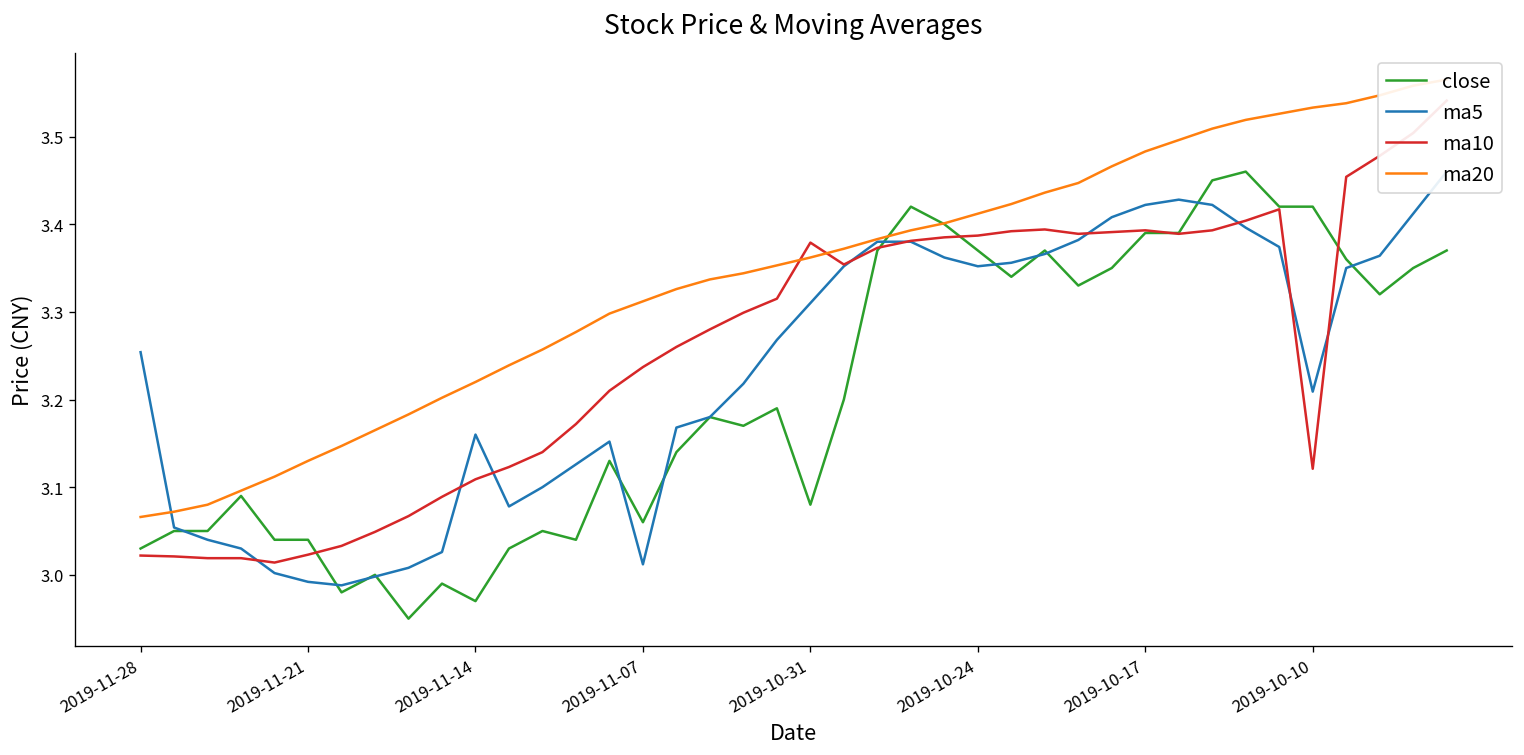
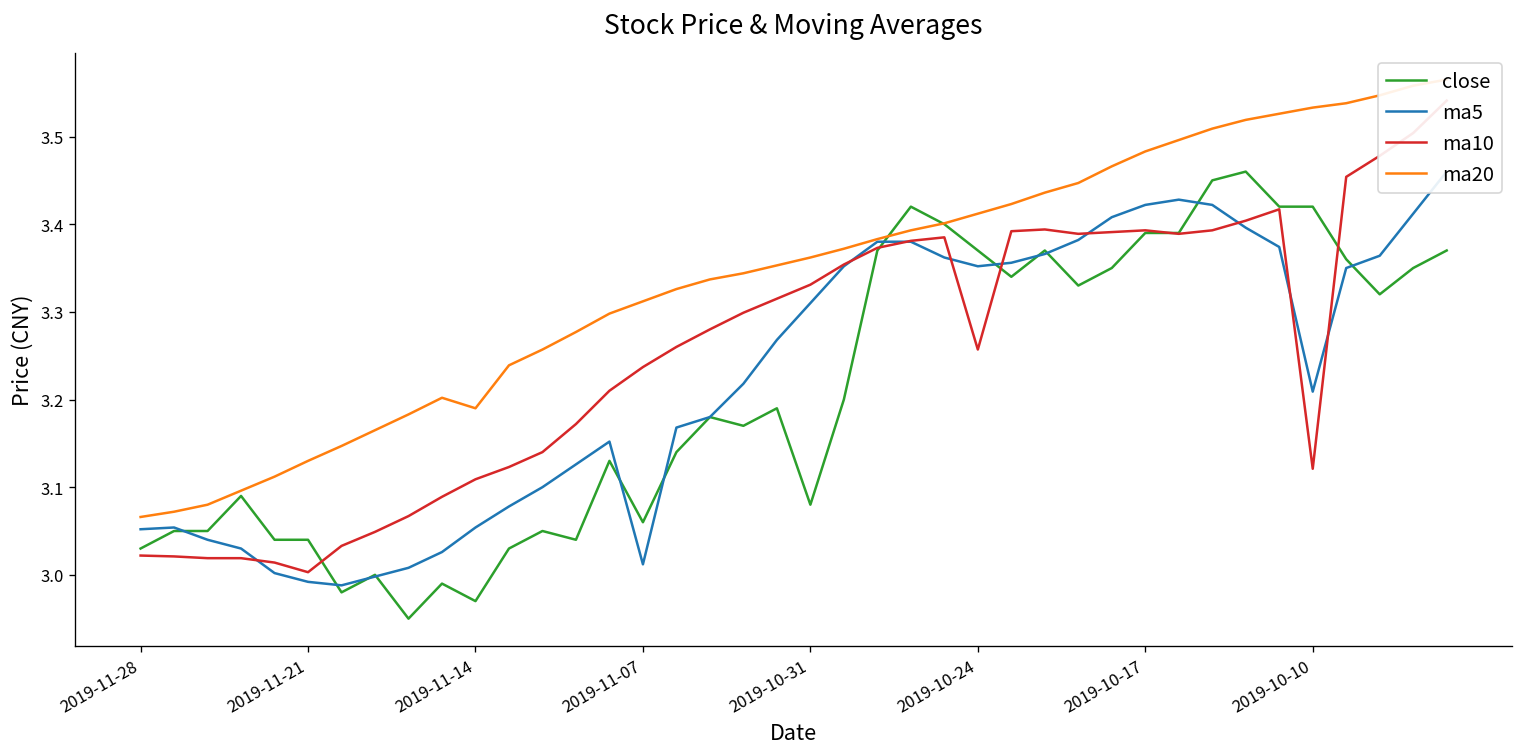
  {
    "close": {
      "2019-11-28": 3.03,
      "2019-11-21": 3.04,
      "2019-11-14": 2.97,
      "2019-11-07": 3.06,
      "2019-10-31": 3.08,
      "2019-10-24": 3.37,
      "2019-10-10": 3.42
    },
    "ma5": {
-     "2019-11-28": 3.25,
+     "2019-11-28": 3.05,
      "2019-11-21": 2.99,
-     "2019-11-14": 3.16,
+     "2019-11-14": 3.05,
      "2019-11-07": 3.01,
      "2019-10-31": 3.31,
      "2019-10-24": 3.35,
      "2019-10-17": 3.42,
      "2019-10-10": 3.21
    },
    "ma10": {
      "2019-11-28": 3.02,
-     "2019-11-21": 3.02,
+     "2019-11-21": 3.00,
      "2019-11-14": 3.11,
      "2019-11-07": 3.24,
-     "2019-10-31": 3.38,
-     "2019-10-24": 3.39,
+     "2019-10-31": 3.33,
+     "2019-10-24": 3.26,
      "2019-10-10": 3.12
    },
    "ma20": {
      "2019-11-28": 3.07,
      "2019-11-21": 3.13,
-     "2019-11-14": 3.22,
+     "2019-11-14": 3.19,
      "2019-11-07": 3.31,
      "2019-10-31": 3.36,
      "2019-10-24": 3.41,
      "2019-10-17": 3.48,
      "2019-10-10": 3.53
    }
  }
